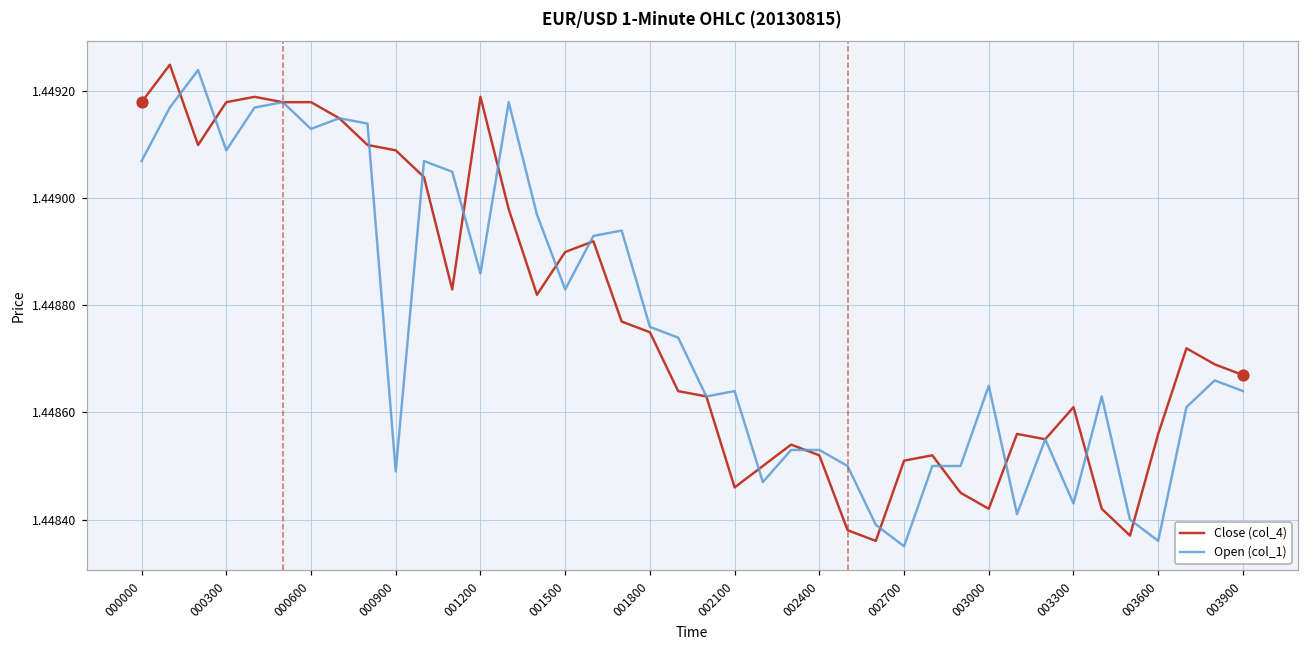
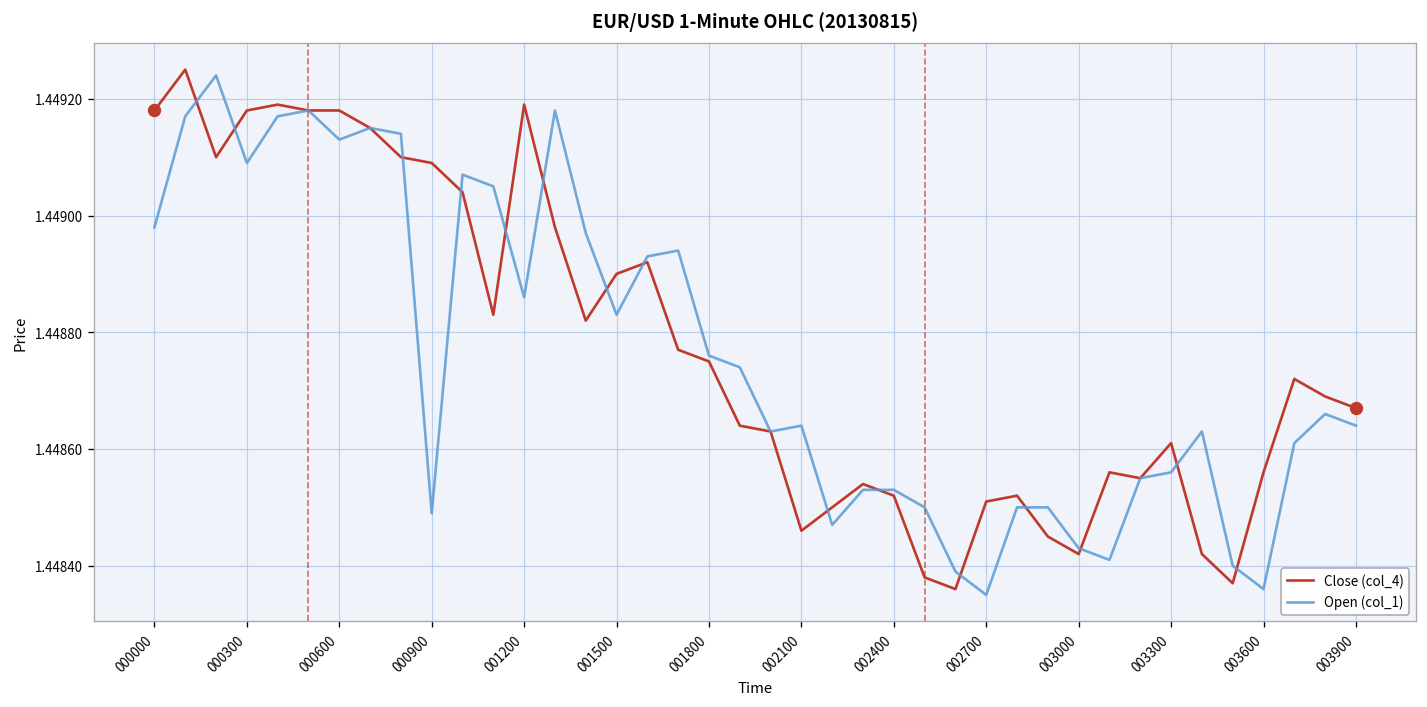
  {
    "Open (col_1)": {
-     "000000": 1.44907,
+     "000000": 1.44898,
      "000300": 1.44909,
      "000600": 1.44913,
      "000900": 1.44849,
      "001200": 1.44886,
      "001500": 1.44883,
      "001800": 1.44876,
      "002100": 1.44864,
      "002400": 1.44853,
      "002700": 1.44835,
-     "003000": 1.44865,
-     "003300": 1.44843,
+     "003000": 1.44843,
+     "003300": 1.44856,
      "003600": 1.44836,
      "003900": 1.44864
    }
  }
